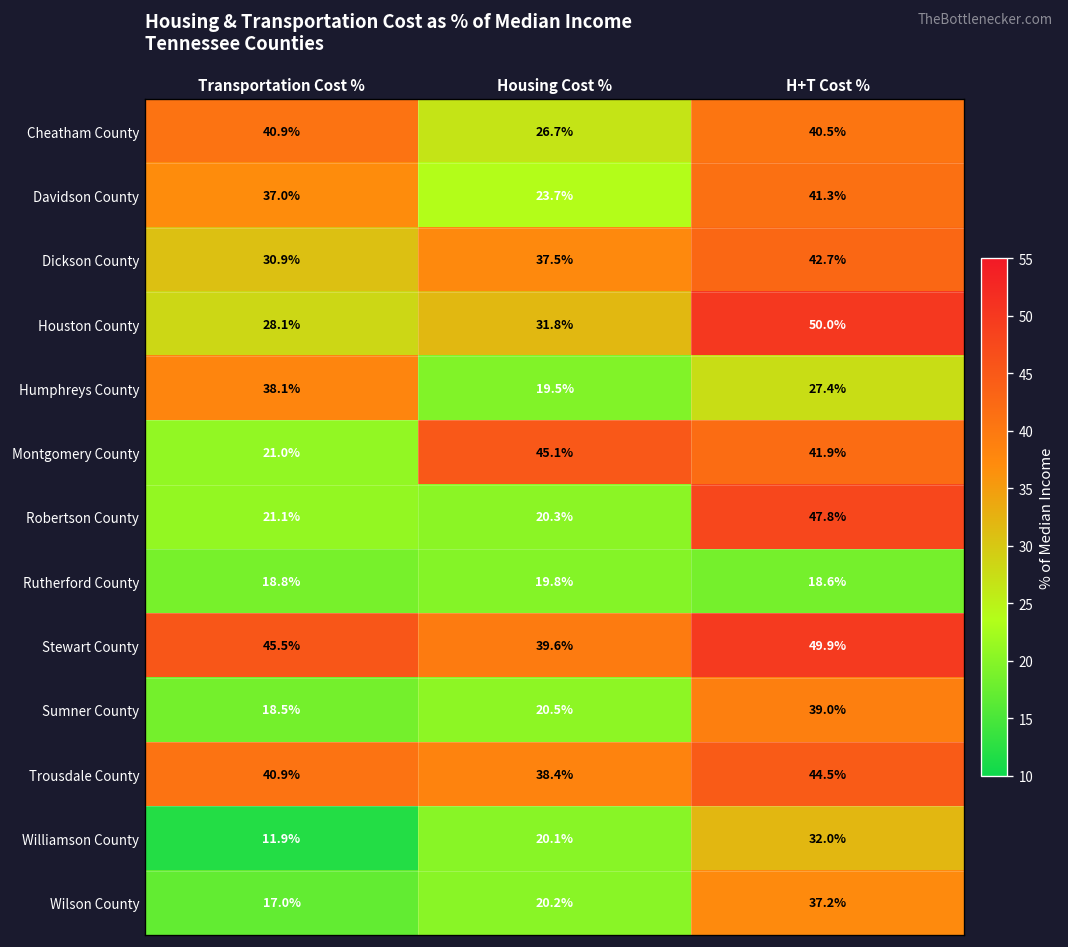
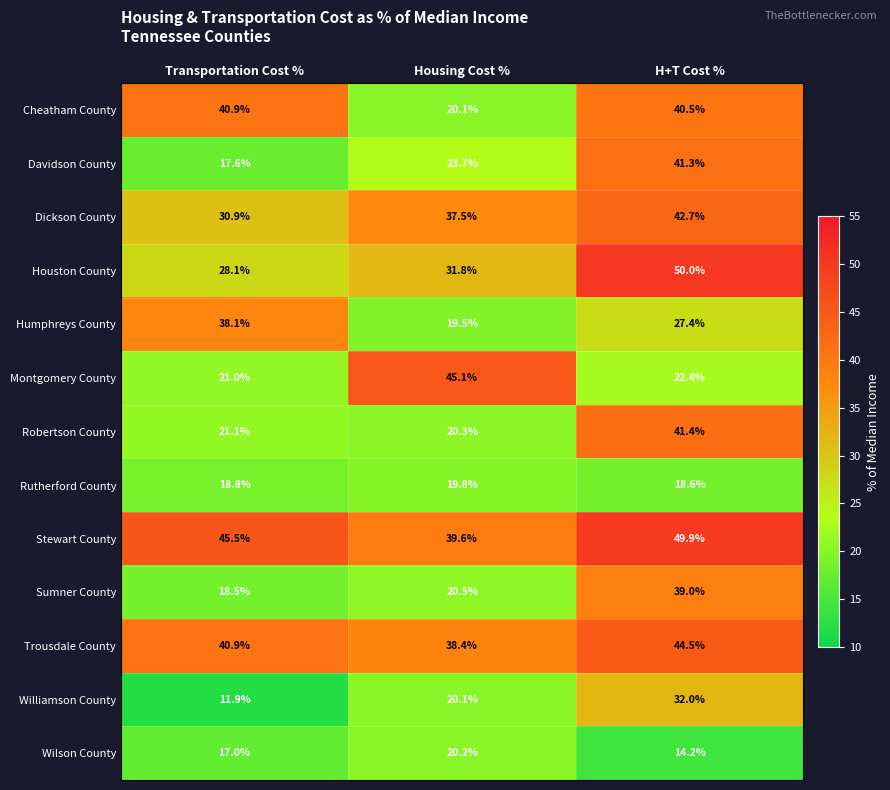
  {
    "Cheatham County": {
      "Transportation Cost %": "40.9%",
-     "Housing Cost %": "26.7%",
+     "Housing Cost %": "20.1%",
      "H+T Cost %": "40.5%"
    },
    "Davidson County": {
-     "Transportation Cost %": "37.0%",
+     "Transportation Cost %": "17.6%",
      "Housing Cost %": "23.7%",
      "H+T Cost %": "41.3%"
    },
    "Dickson County": {
      "Transportation Cost %": "30.9%",
      "Housing Cost %": "37.5%",
      "H+T Cost %": "42.7%"
    },
    "Houston County": {
      "Transportation Cost %": "28.1%",
      "Housing Cost %": "31.8%",
      "H+T Cost %": "50.0%"
    },
    "Humphreys County": {
      "Transportation Cost %": "38.1%",
      "Housing Cost %": "19.5%",
      "H+T Cost %": "27.4%"
    },
    "Montgomery County": {
      "Transportation Cost %": "21.0%",
      "Housing Cost %": "45.1%",
-     "H+T Cost %": "41.9%"
+     "H+T Cost %": "22.4%"
    },
    "Robertson County": {
      "Transportation Cost %": "21.1%",
      "Housing Cost %": "20.3%",
-     "H+T Cost %": "47.8%"
+     "H+T Cost %": "41.4%"
    },
    "Rutherford County": {
      "Transportation Cost %": "18.8%",
      "Housing Cost %": "19.8%",
      "H+T Cost %": "18.6%"
    },
    "Stewart County": {
      "Transportation Cost %": "45.5%",
      "Housing Cost %": "39.6%",
      "H+T Cost %": "49.9%"
    },
    "Sumner County": {
      "Transportation Cost %": "18.5%",
      "Housing Cost %": "20.5%",
      "H+T Cost %": "39.0%"
    },
    "Trousdale County": {
      "Transportation Cost %": "40.9%",
      "Housing Cost %": "38.4%",
      "H+T Cost %": "44.5%"
    },
    "Williamson County": {
      "Transportation Cost %": "11.9%",
      "Housing Cost %": "20.1%",
      "H+T Cost %": "32.0%"
    },
    "Wilson County": {
      "Transportation Cost %": "17.0%",
      "Housing Cost %": "20.2%",
-     "H+T Cost %": "37.2%"
+     "H+T Cost %": "14.2%"
    }
  }
